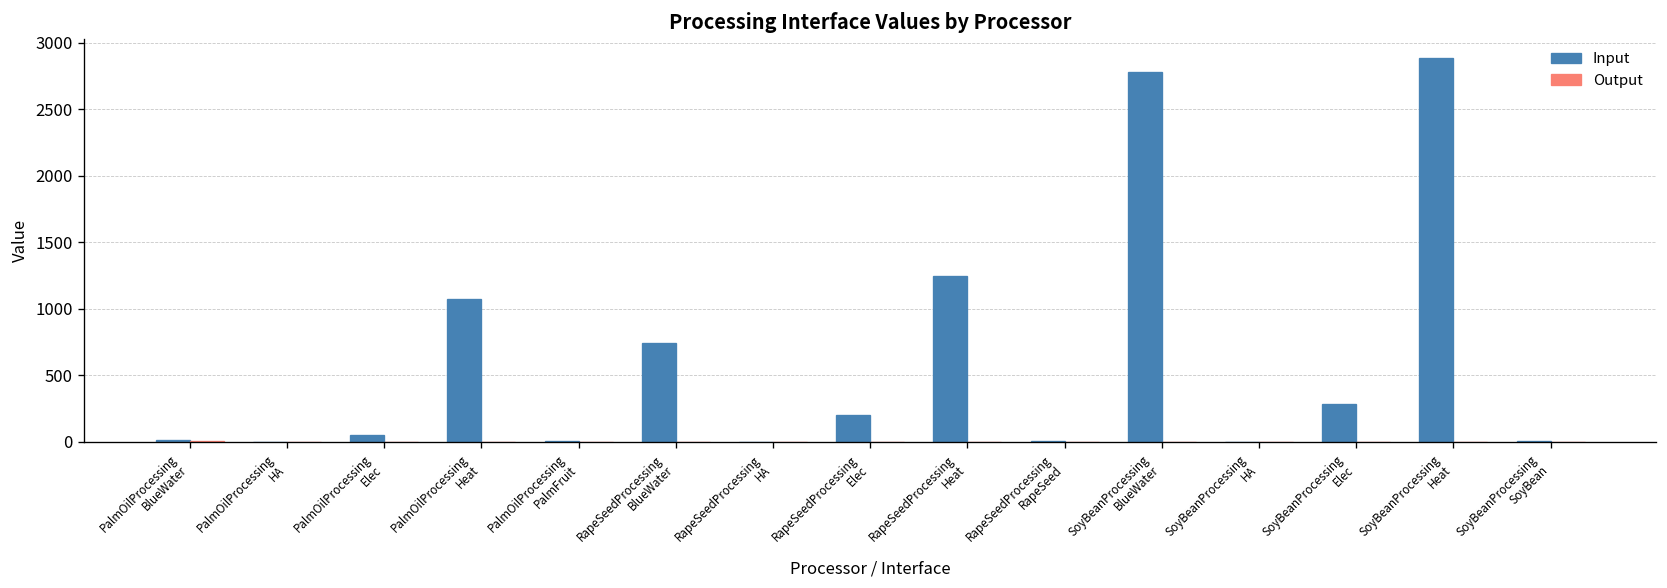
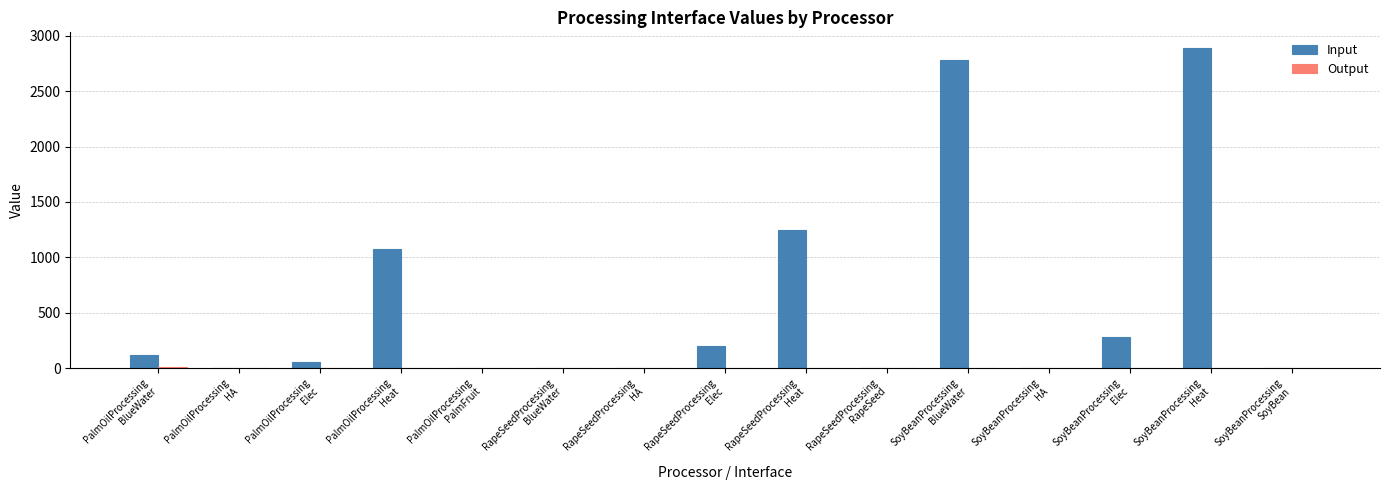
  {
    "Input": {
-     "PalmOilProcessing BlueWater": 10,
+     "PalmOilProcessing BlueWater": 120,
      "PalmOilProcessing Elec": 50,
      "PalmOilProcessing Heat": 1080,
-     "RapeSeedProcessing BlueWater": 740,
+     "RapeSeedProcessing BlueWater": 0,
      "RapeSeedProcessing Elec": 200,
      "RapeSeedProcessing Heat": 1250,
      "SoyBeanProcessing BlueWater": 2780,
      "SoyBeanProcessing Elec": 280,
      "SoyBeanProcessing Heat": 2890
    },
    "Output": {
      "PalmOilProcessing HA": 0,
      "PalmOilProcessing Elec": 0,
      "PalmOilProcessing Heat": 0,
      "PalmOilProcessing PalmFruit": 0,
      "RapeSeedProcessing HA": 0,
      "RapeSeedProcessing Elec": 0,
      "RapeSeedProcessing Heat": 0,
      "RapeSeedProcessing RapeSeed": 0,
      "SoyBeanProcessing HA": 0,
      "SoyBeanProcessing Elec": 0,
      "SoyBeanProcessing Heat": 0,
      "SoyBeanProcessing SoyBean": 0
    }
  }
